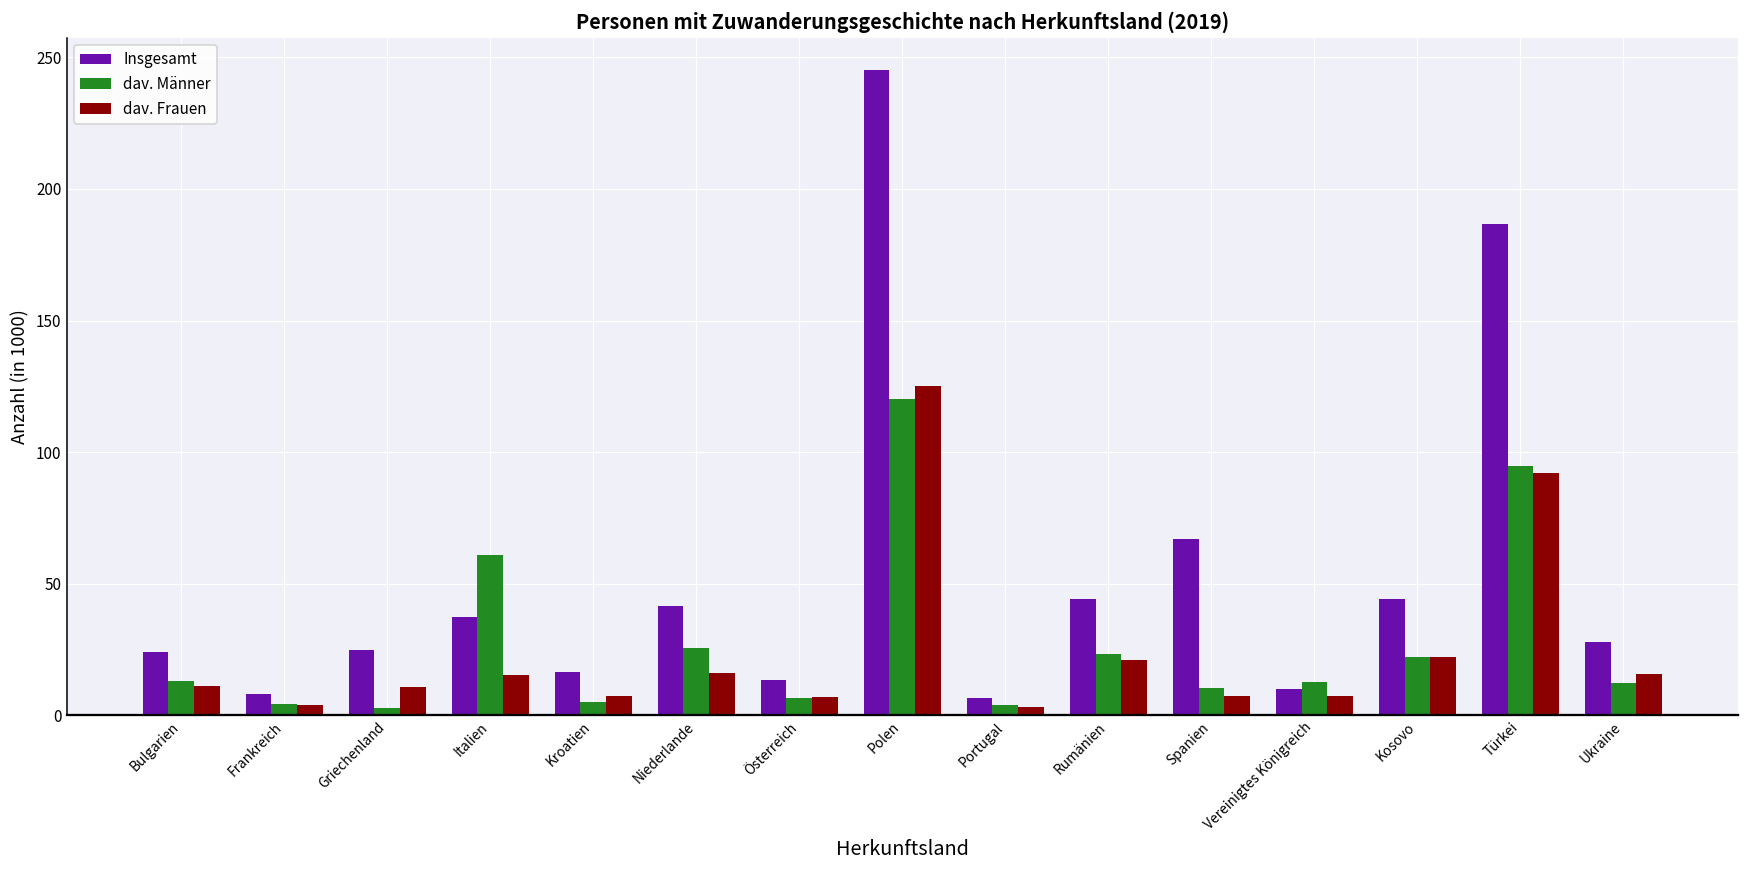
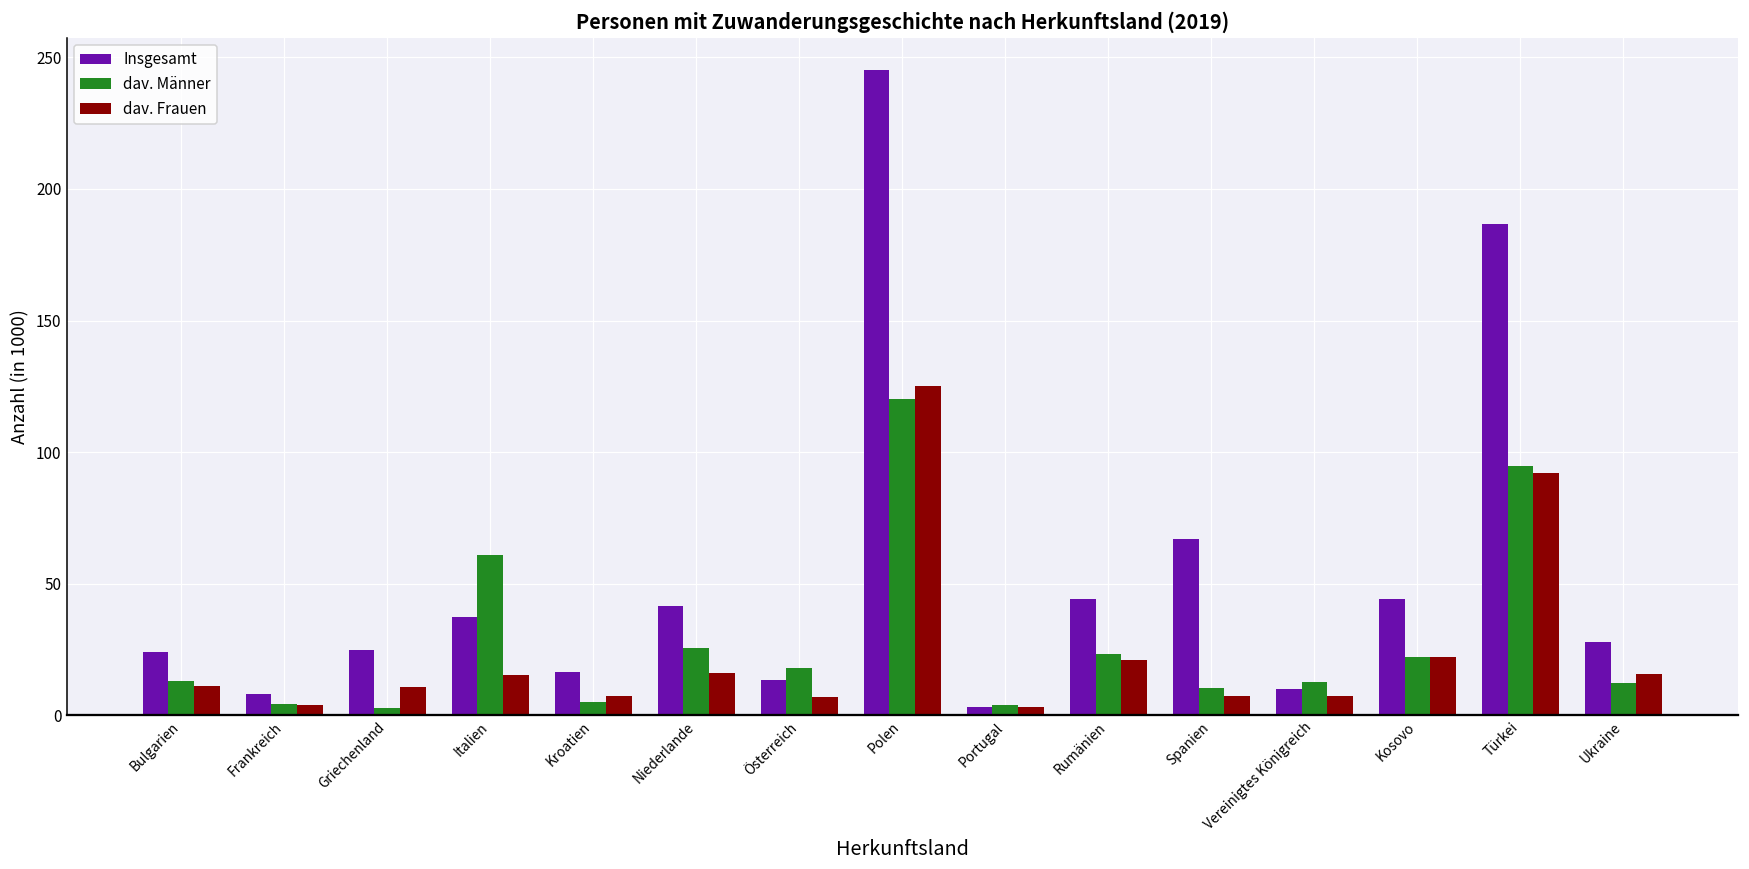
  {
    "Insgesamt": {
      "Bulgarien": 24,
      "Frankreich": 8,
      "Griechenland": 25,
      "Italien": 37,
      "Kroatien": 16,
      "Niederlande": 41,
      "Österreich": 13,
      "Polen": 245,
-     "Portugal": 7,
+     "Portugal": 3,
      "Rumänien": 44,
      "Spanien": 67,
      "Vereinigtes Königreich": 10,
      "Kosovo": 44,
      "Türkei": 187,
      "Ukraine": 28
    },
    "dav. Männer": {
      "Bulgarien": 13,
      "Frankreich": 4,
      "Griechenland": 3,
      "Italien": 61,
      "Kroatien": 5,
      "Niederlande": 26,
-     "Österreich": 6,
+     "Österreich": 18,
      "Polen": 120,
      "Portugal": 4,
      "Rumänien": 23,
      "Spanien": 10,
      "Vereinigtes Königreich": 13,
      "Kosovo": 22,
      "Türkei": 95,
      "Ukraine": 12
    },
    "dav. Frauen": {
      "Bulgarien": 11,
      "Frankreich": 4,
      "Griechenland": 11,
      "Italien": 15,
      "Kroatien": 7,
      "Niederlande": 16,
      "Österreich": 7,
      "Polen": 125,
      "Portugal": 3,
      "Rumänien": 21,
      "Spanien": 7,
      "Vereinigtes Königreich": 7,
      "Kosovo": 22,
      "Türkei": 92,
      "Ukraine": 15
    }
  }
